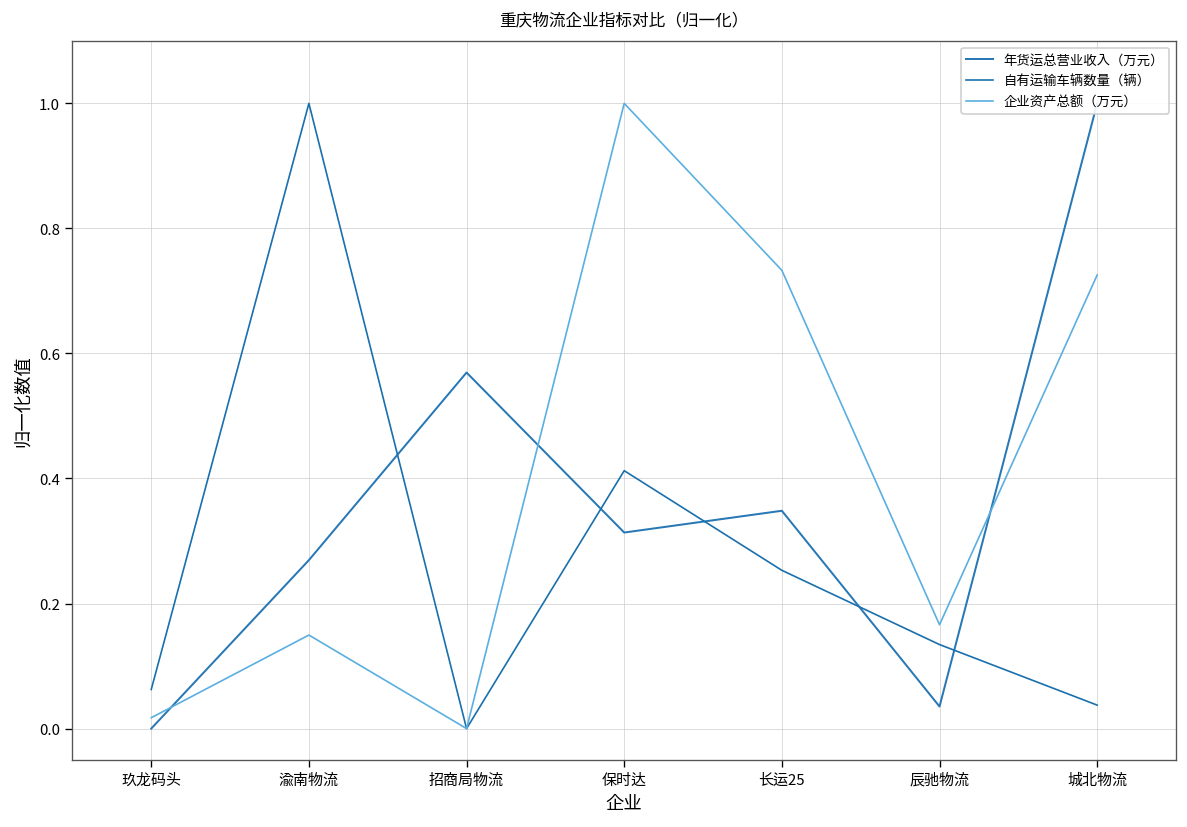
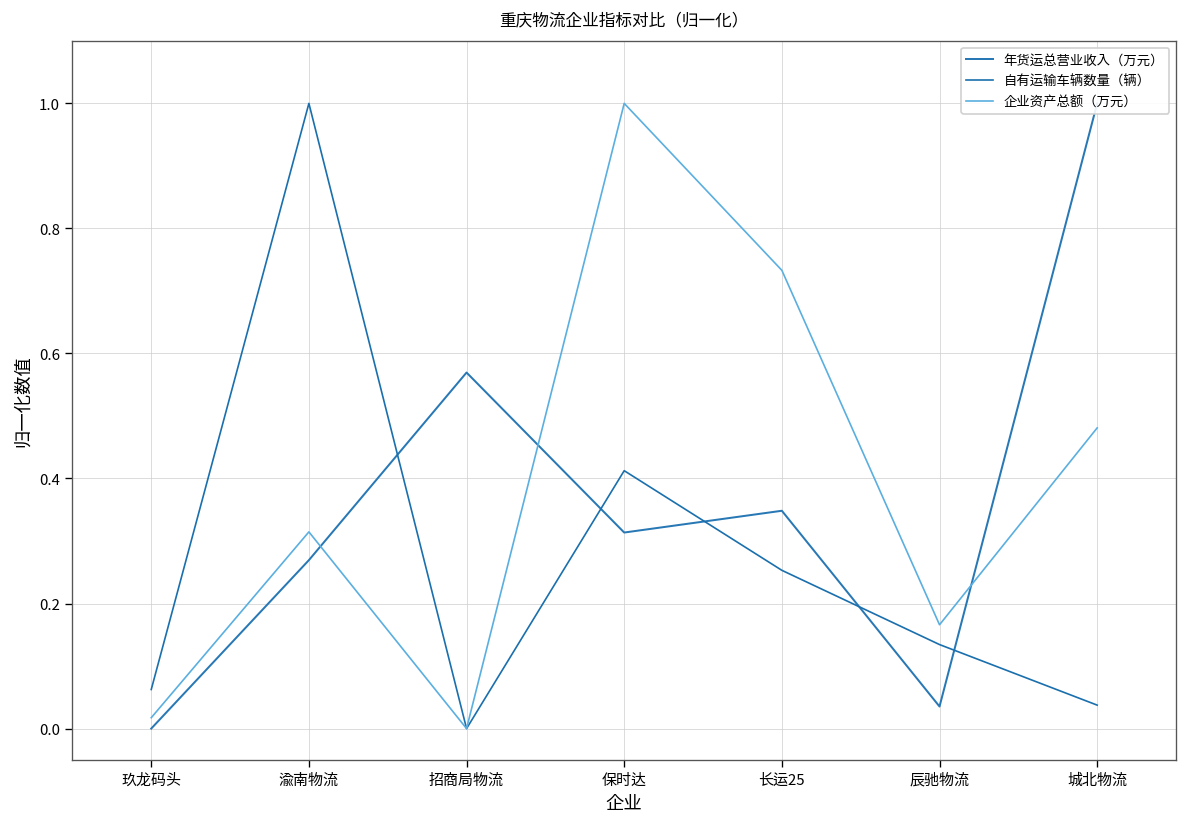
  {
    "企业资产总额（万元）": {
      "玖龙码头": 0.02,
-     "渝南物流": 0.15,
+     "渝南物流": 0.31,
      "保时达": 1.00,
      "长运25": 0.73,
      "辰驰物流": 0.17,
-     "城北物流": 0.73
+     "城北物流": 0.48
    }
  }
